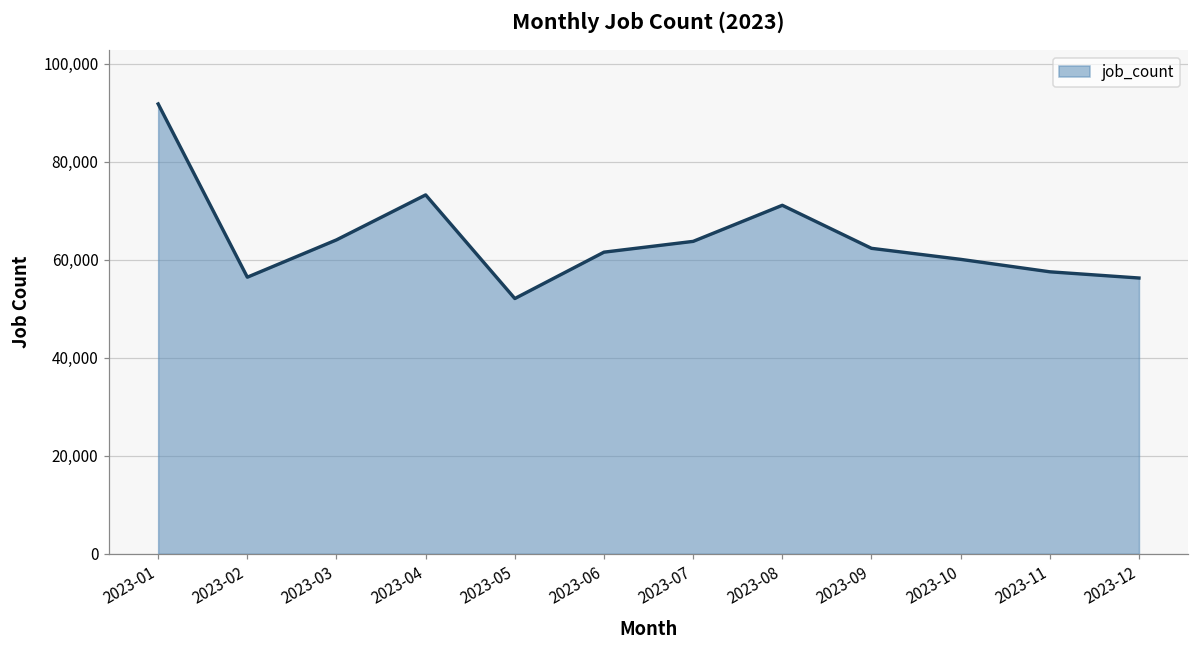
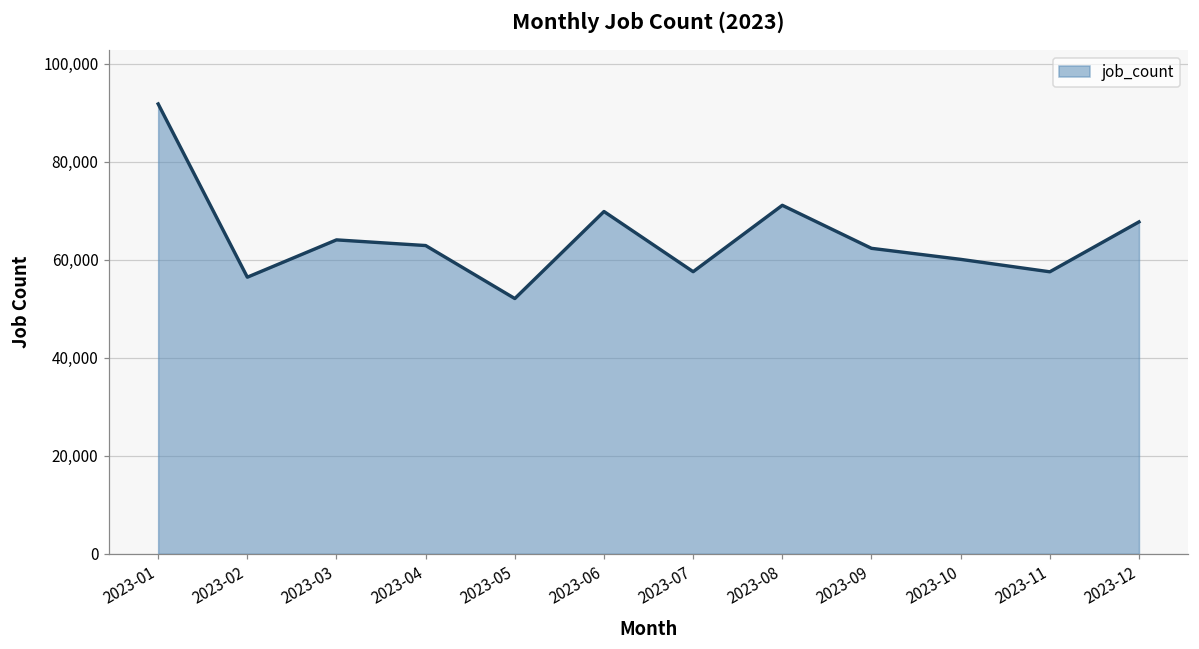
  {
    "2023-01": "92,000",
    "2023-02": "56,000",
    "2023-03": "64,000",
-   "2023-04": "73,000",
+   "2023-04": "63,000",
    "2023-05": "52,000",
-   "2023-06": "62,000",
-   "2023-07": "64,000",
+   "2023-06": "70,000",
+   "2023-07": "58,000",
    "2023-08": "71,000",
    "2023-09": "62,000",
    "2023-10": "60,000",
    "2023-11": "58,000",
-   "2023-12": "56,000"
+   "2023-12": "68,000"
  }
